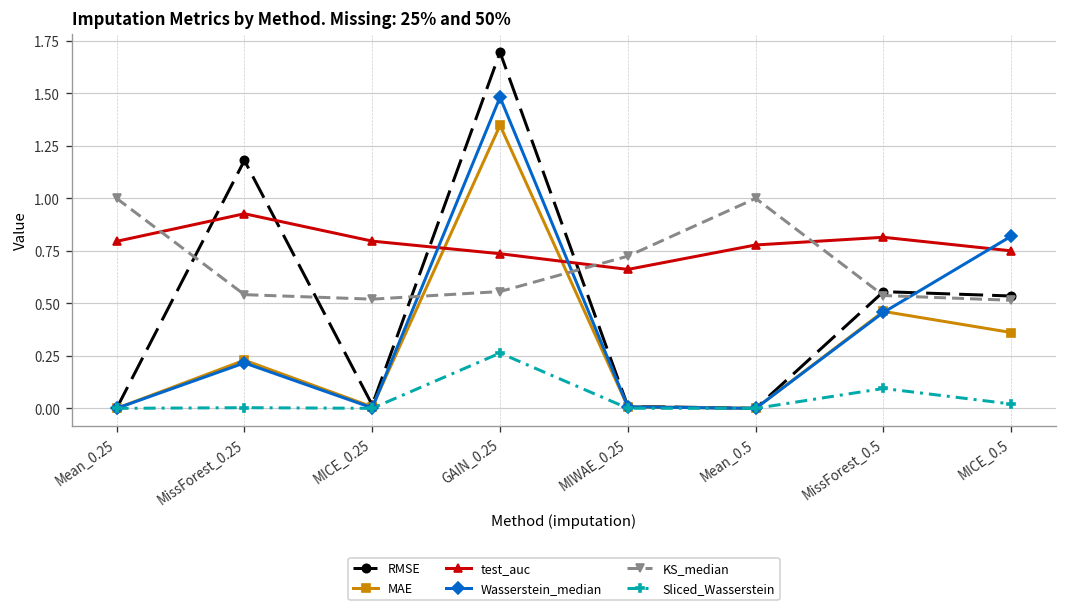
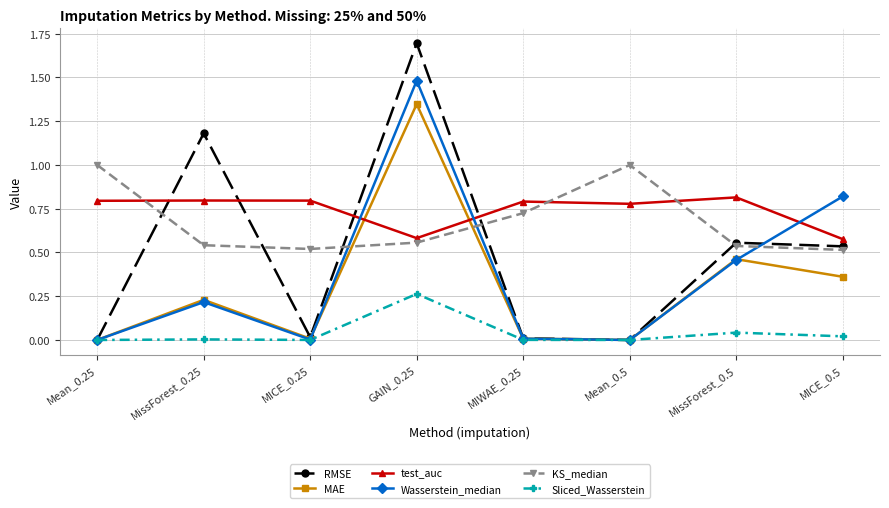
  {
    "RMSE": {
      "MissForest_0.25": 1.18,
      "GAIN_0.25": 1.70,
      "MissForest_0.5": 0.56,
      "MICE_0.5": 0.54
    },
    "MAE": {
      "GAIN_0.25": 1.35,
      "MICE_0.5": 0.36
    },
    "test_auc": {
      "Mean_0.25": 0.80,
-     "MissForest_0.25": 0.93,
+     "MissForest_0.25": 0.80,
      "MICE_0.25": 0.80,
-     "GAIN_0.25": 0.74,
-     "MIWAE_0.25": 0.66,
+     "GAIN_0.25": 0.58,
+     "MIWAE_0.25": 0.79,
      "Mean_0.5": 0.78,
      "MissForest_0.5": 0.81,
-     "MICE_0.5": 0.75
+     "MICE_0.5": 0.58
    },
    "Wasserstein_median": {
      "GAIN_0.25": 1.48,
      "MICE_0.5": 0.82
    },
    "KS_median": {
      "Mean_0.25": 1.00,
      "MissForest_0.25": 0.54,
      "MICE_0.25": 0.52,
      "GAIN_0.25": 0.56,
      "MIWAE_0.25": 0.72,
      "Mean_0.5": 1.00,
      "MissForest_0.5": 0.54,
      "MICE_0.5": 0.51
    },
    "Sliced_Wasserstein": {
      "MissForest_0.25": 0.00,
      "GAIN_0.25": 0.26,
-     "MissForest_0.5": 0.09,
+     "MissForest_0.5": 0.04,
      "MICE_0.5": 0.02
    }
  }
